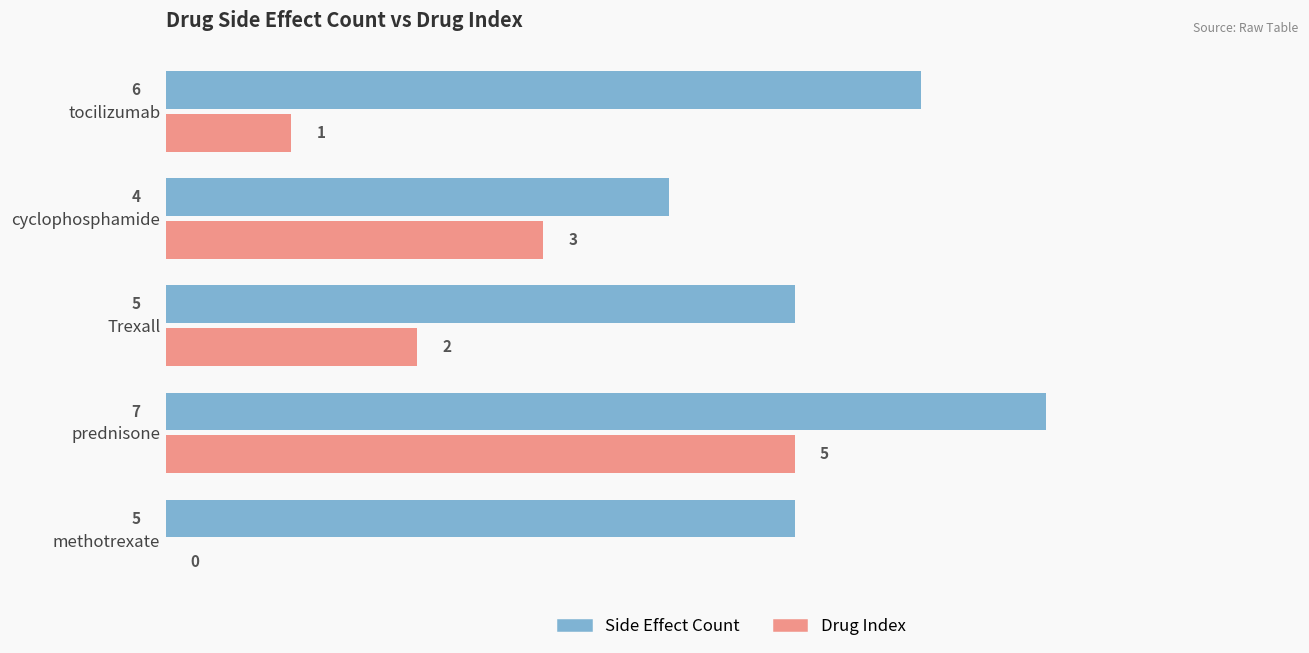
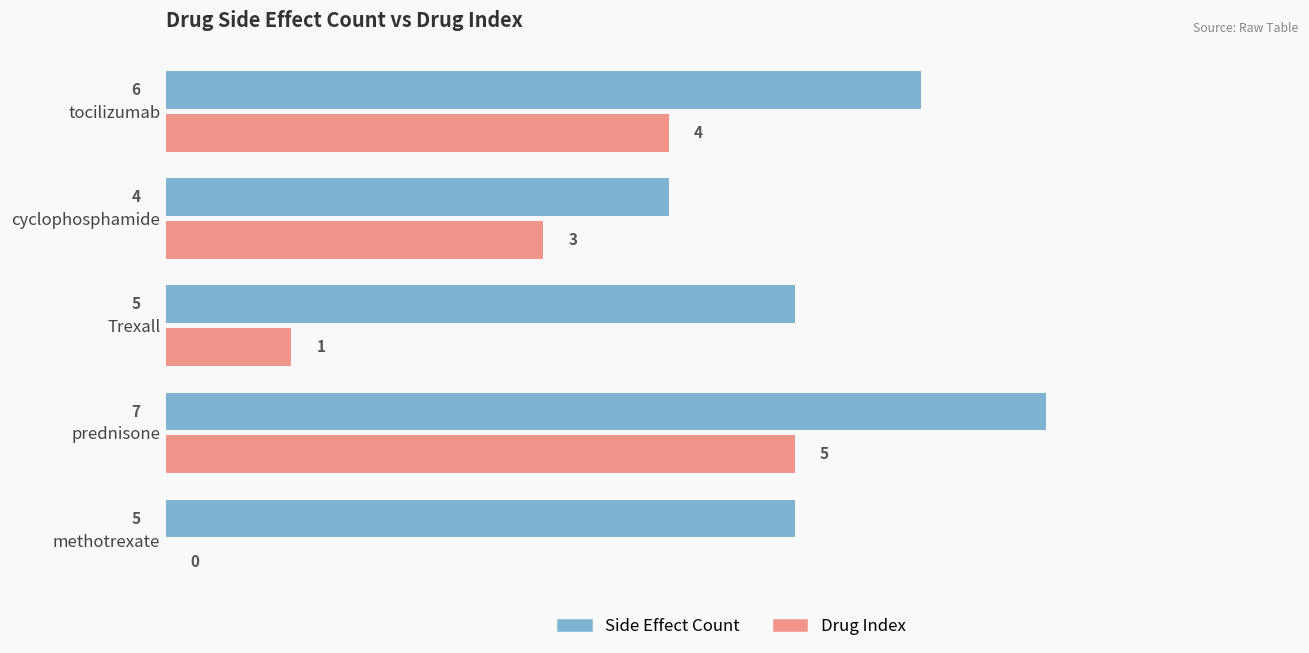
  {
    "Drug Index": {
-     "tocilizumab": 1,
+     "tocilizumab": 4,
      "cyclophosphamide": 3,
-     "Trexall": 2,
+     "Trexall": 1,
      "prednisone": 5,
      "methotrexate": 0
    }
  }
